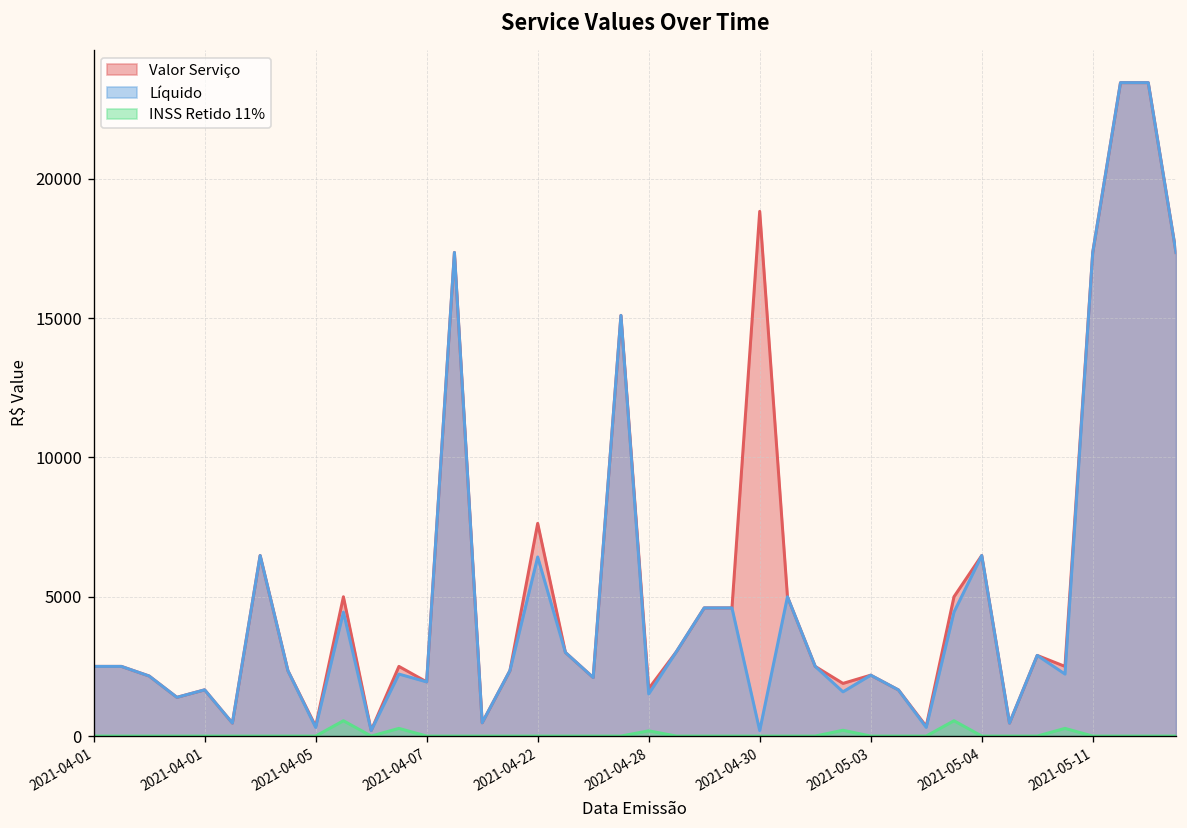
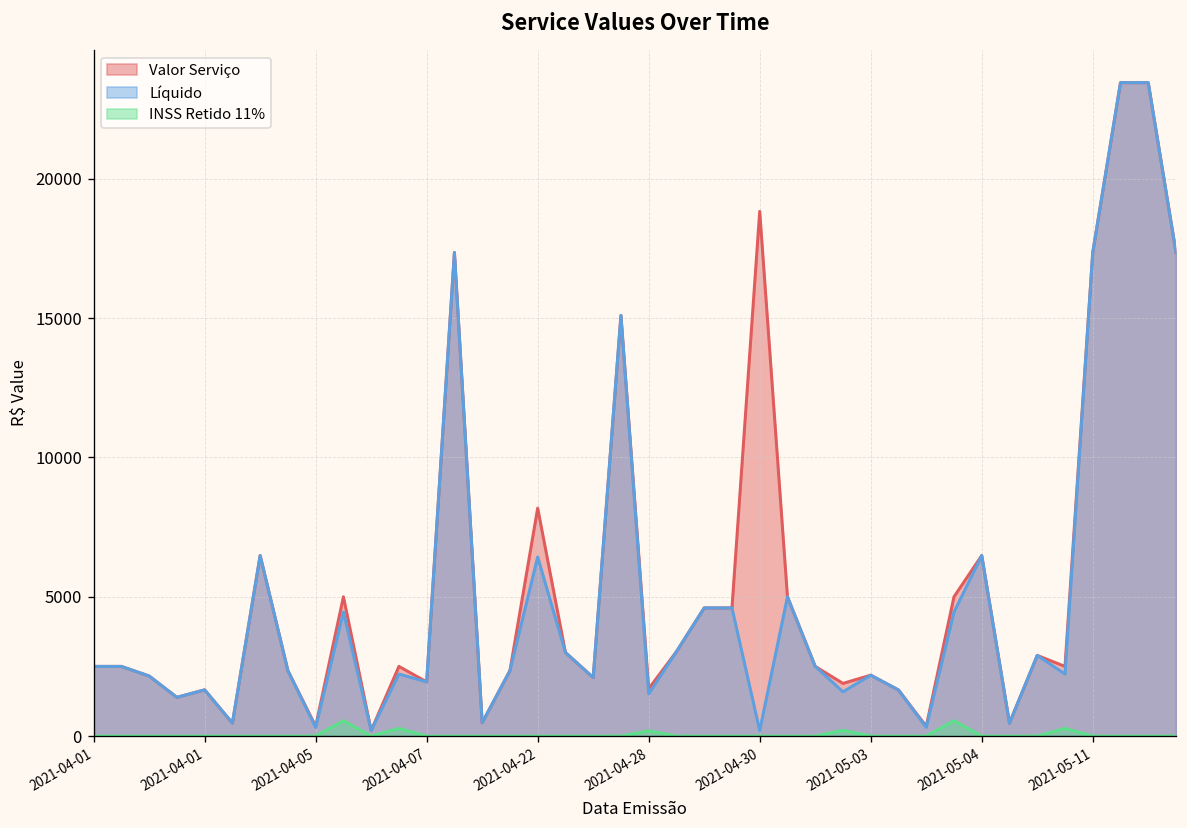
  {
    "Valor Serviço": {
-     "2021-04-22": 7600,
+     "2021-04-22": 8200,
      "2021-04-30": 18800
    },
    "Líquido": {
      "2021-04-22": 6400,
      "2021-04-30": 200
    },
    "INSS Retido 11%": {
      "2021-04-22": 0,
      "2021-04-30": 0
    }
  }
